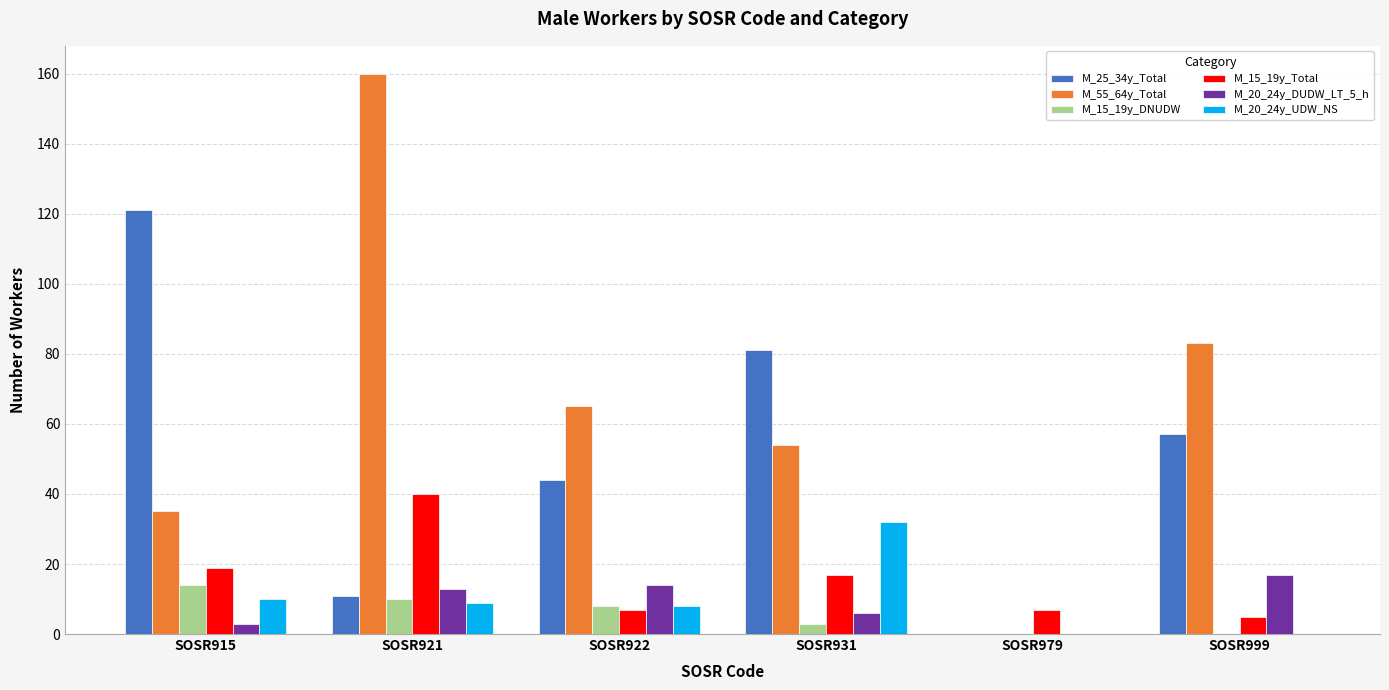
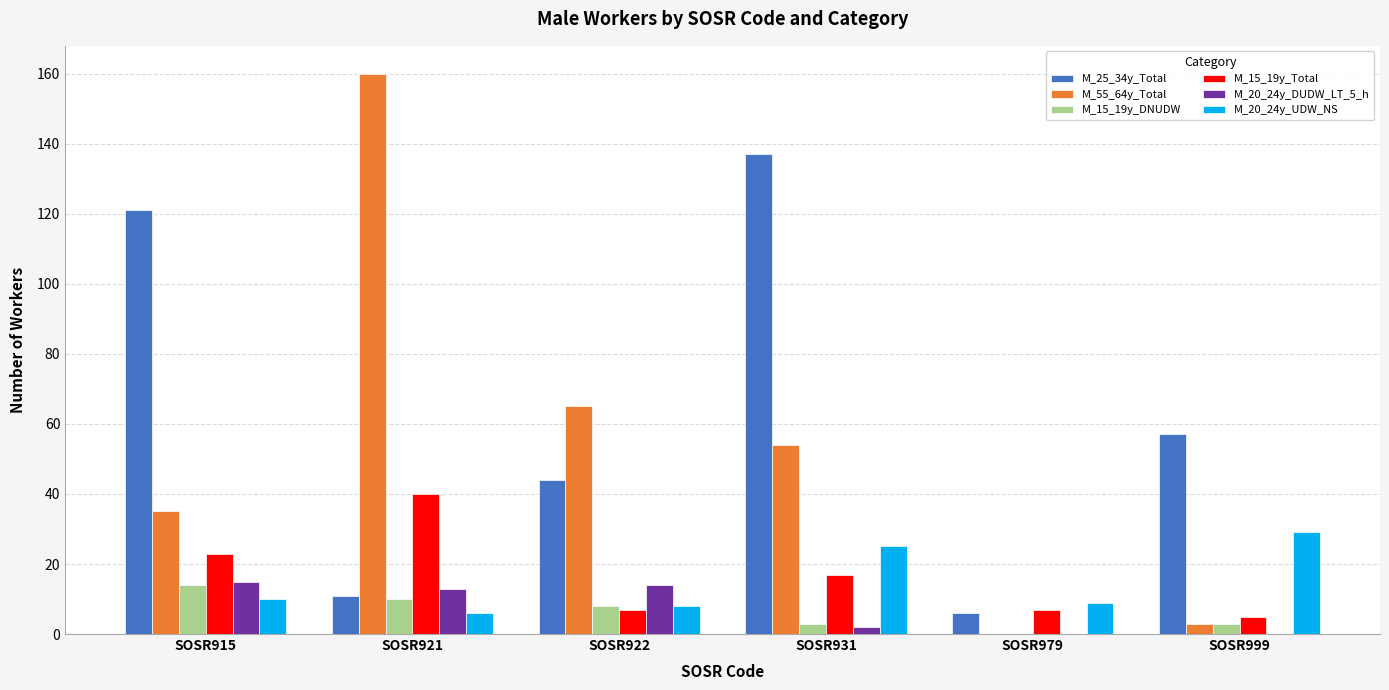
  {
    "M_25_34y_Total": {
      "SOSR915": 121,
      "SOSR921": 11,
      "SOSR922": 44,
-     "SOSR931": 81,
-     "SOSR979": 0,
+     "SOSR931": 137,
+     "SOSR979": 6,
      "SOSR999": 57
    },
    "M_55_64y_Total": {
      "SOSR915": 35,
      "SOSR921": 160,
      "SOSR922": 65,
      "SOSR931": 54,
      "SOSR979": 0,
-     "SOSR999": 83
+     "SOSR999": 3
    },
    "M_15_19y_DNUDW": {
      "SOSR915": 14,
      "SOSR921": 10,
      "SOSR922": 8,
      "SOSR931": 3,
      "SOSR979": 0,
-     "SOSR999": 0
+     "SOSR999": 3
    },
    "M_15_19y_Total": {
-     "SOSR915": 19,
+     "SOSR915": 23,
      "SOSR921": 40,
      "SOSR922": 7,
      "SOSR931": 17,
      "SOSR979": 7,
      "SOSR999": 5
    },
    "M_20_24y_DUDW_LT_5_h": {
-     "SOSR915": 3,
+     "SOSR915": 15,
      "SOSR921": 13,
      "SOSR922": 14,
-     "SOSR931": 6,
+     "SOSR931": 2,
      "SOSR979": 0,
-     "SOSR999": 17
+     "SOSR999": 0
    },
    "M_20_24y_UDW_NS": {
      "SOSR915": 10,
-     "SOSR921": 9,
+     "SOSR921": 6,
      "SOSR922": 8,
-     "SOSR931": 32,
-     "SOSR979": 0,
-     "SOSR999": 0
+     "SOSR931": 25,
+     "SOSR979": 9,
+     "SOSR999": 29
    }
  }
